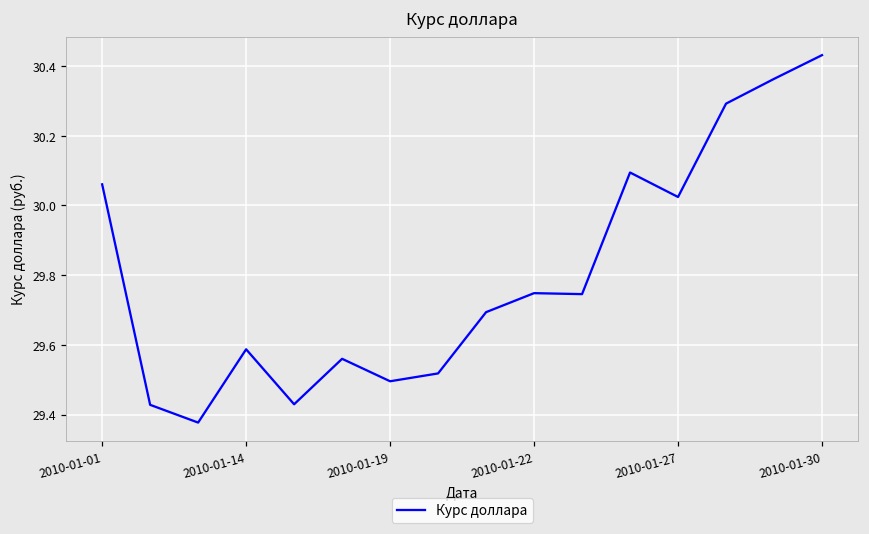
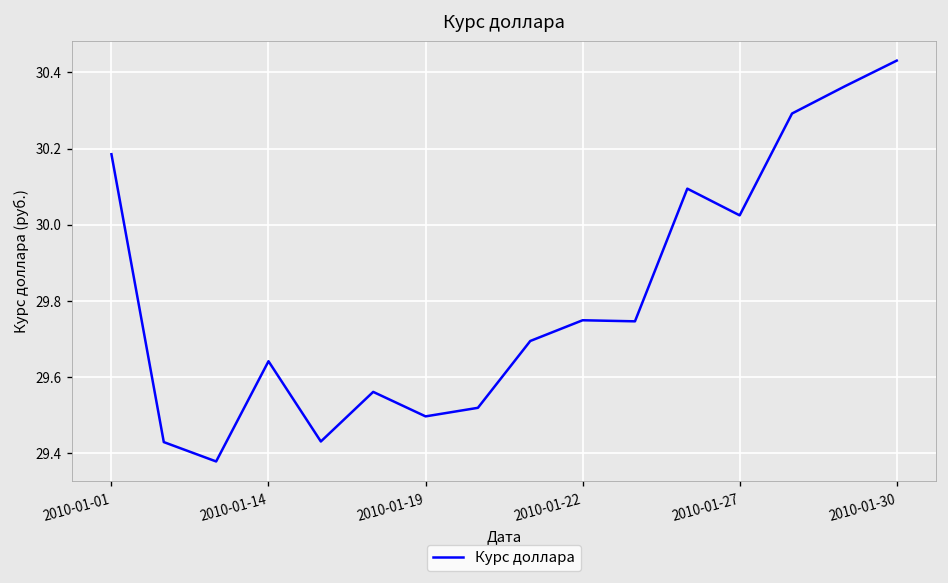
  {
-   "2010-01-01": 30.06,
-   "2010-01-14": 29.59,
+   "2010-01-01": 30.19,
+   "2010-01-14": 29.64,
    "2010-01-19": 29.50,
    "2010-01-22": 29.75,
    "2010-01-27": 30.02,
    "2010-01-30": 30.43
  }
